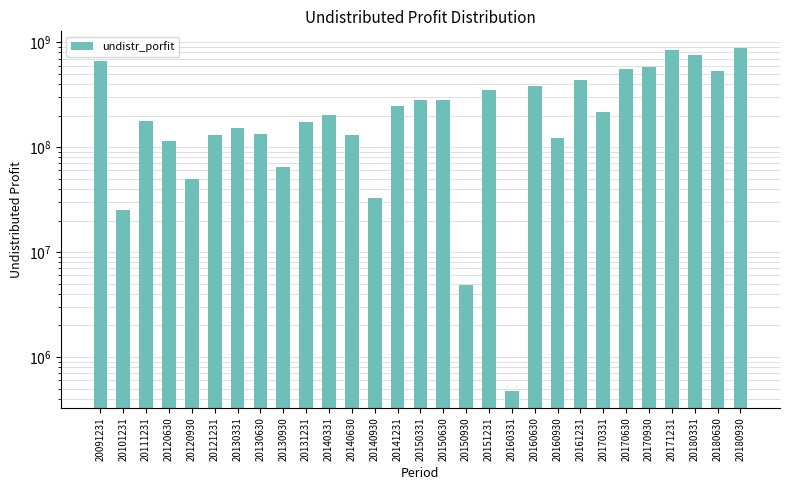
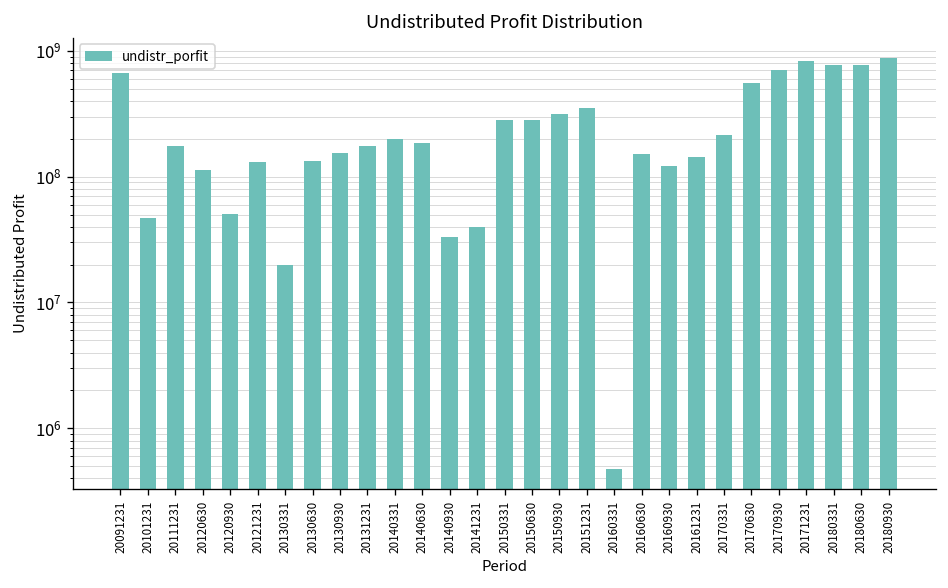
  {
    "20091231": 700000000,
-   "20101231": 25000000,
+   "20101231": 50000000,
    "20111231": 180000000,
    "20120630": 110000000,
    "20120930": 50000000,
    "20121231": 130000000,
-   "20130331": 150000000,
+   "20130331": 20000000,
    "20130630": 130000000,
-   "20130930": 70000000,
+   "20130930": 160000000,
    "20131231": 170000000,
    "20140331": 200000000,
-   "20140630": 130000000,
+   "20140630": 190000000,
    "20140930": 33000000,
-   "20141231": 250000000,
+   "20141231": 40000000,
    "20150331": 280000000,
    "20150630": 280000000,
-   "20150930": 5000000,
+   "20150930": 320000000,
    "20151231": 350000000,
    "20160331": 500000,
-   "20160630": 380000000,
+   "20160630": 150000000,
    "20160930": 120000000,
-   "20161231": 440000000,
+   "20161231": 140000000,
    "20170331": 210000000,
    "20170630": 600000000,
-   "20170930": 600000000,
+   "20170930": 700000000,
    "20171231": 800000000,
    "20180331": 800000000,
-   "20180630": 500000000,
+   "20180630": 800000000,
    "20180930": 900000000
  }
